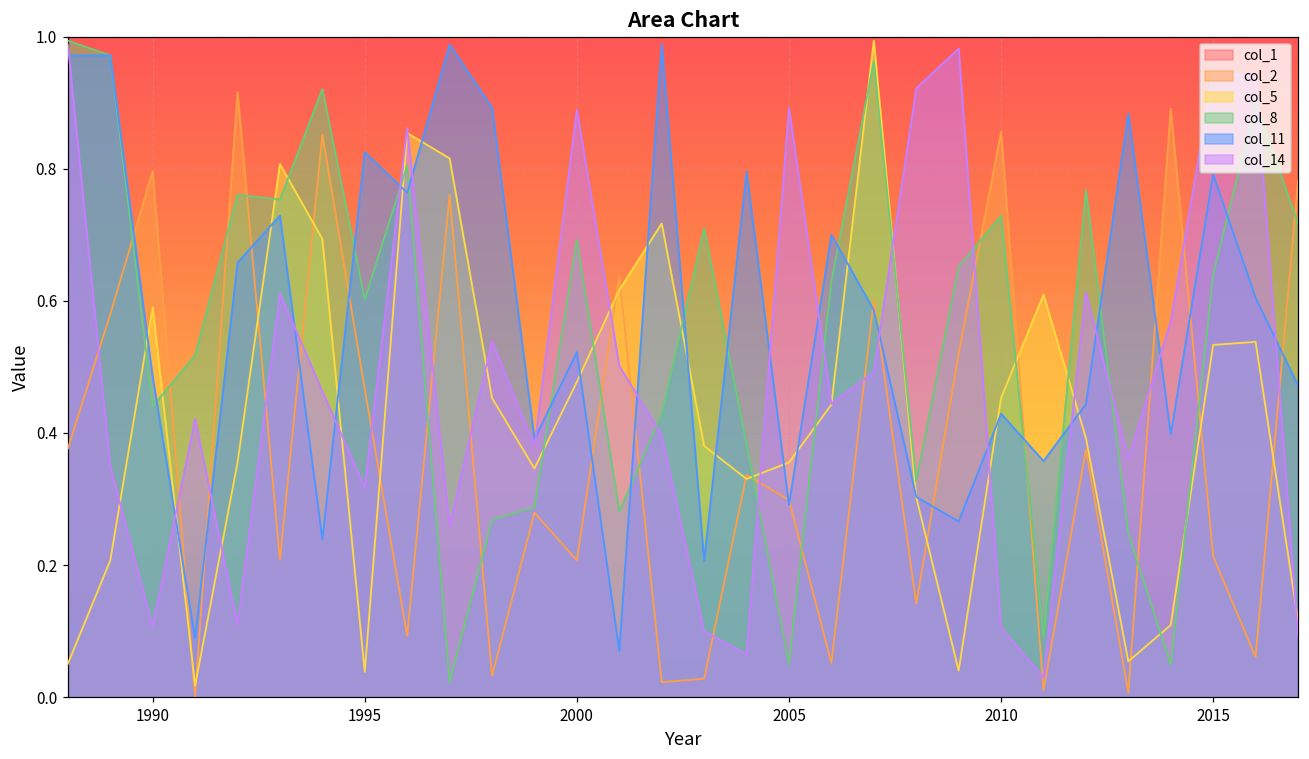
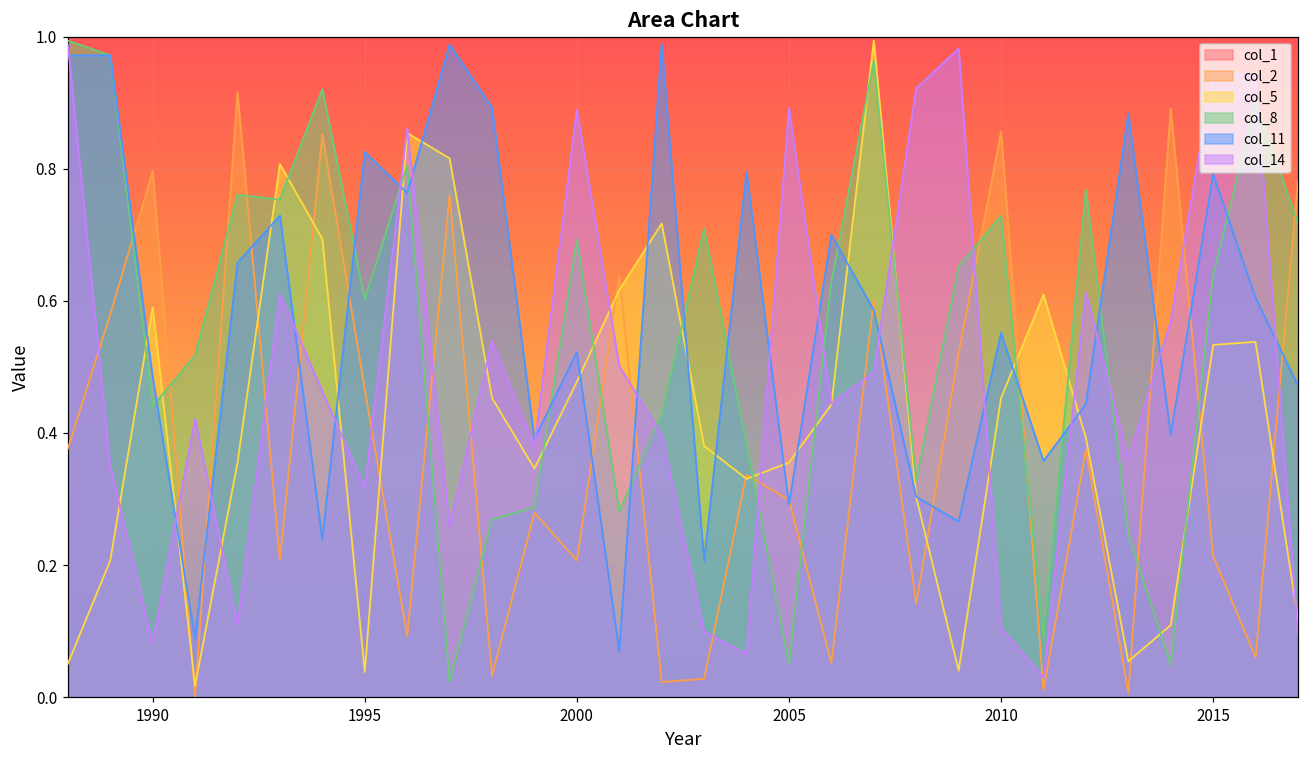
  {
    "col_8": {
      "1990": 0.44,
      "1995": 0.60,
      "2000": 0.69,
      "2005": 0.05,
      "2010": 0.73,
      "2015": 0.64
    },
    "col_11": {
      "1990": 0.48,
      "1995": 0.83,
      "2000": 0.52,
      "2005": 0.29,
-     "2010": 0.43
+     "2010": 0.55
    },
    "col_14": {
-     "1990": 0.11,
+     "1990": 0.08,
      "1995": 0.32,
      "2000": 0.89,
      "2005": 0.89,
      "2010": 0.11
    }
  }
